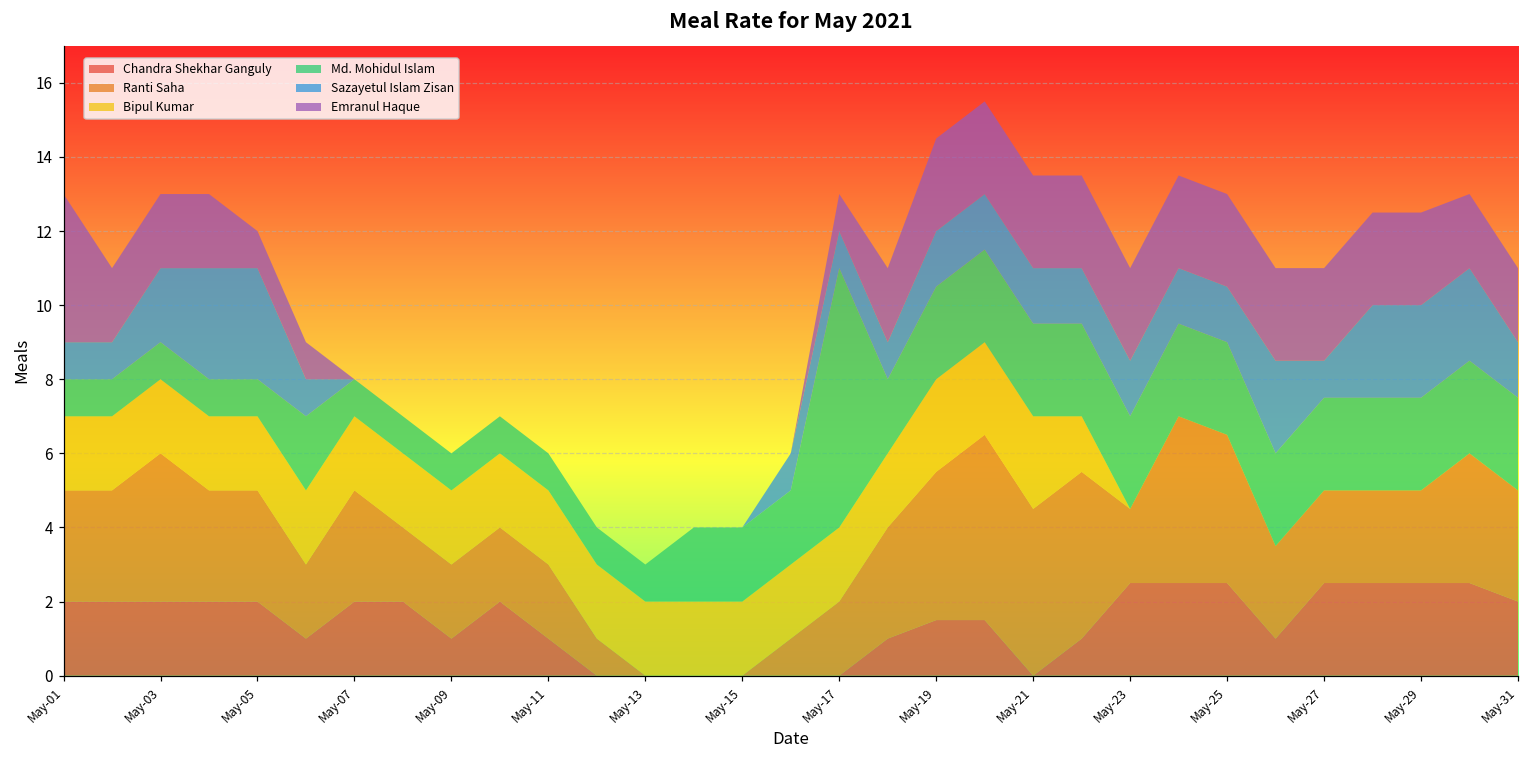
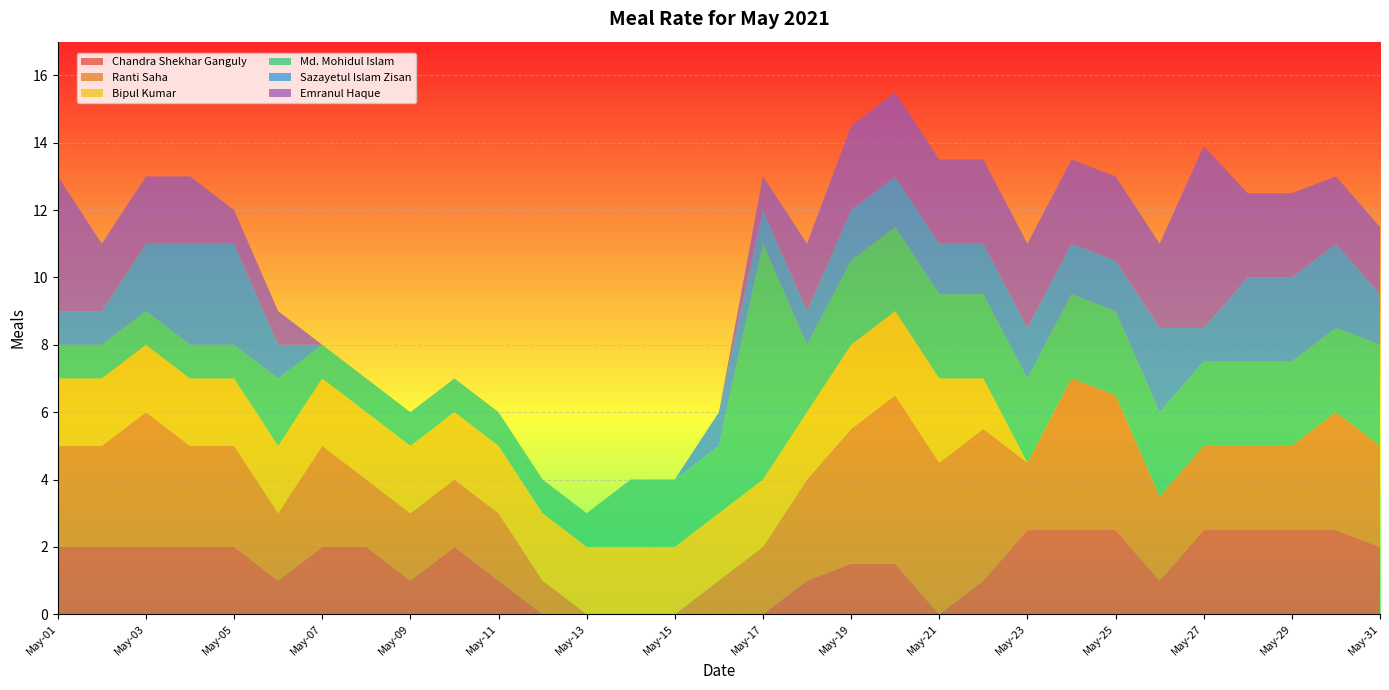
  {
    "Bipul Kumar": {
      "May-01": 2.0,
      "May-03": 2.0,
      "May-05": 2.0,
      "May-07": 2.0,
      "May-09": 2.0,
      "May-11": 2.0,
      "May-13": 2.0,
      "May-15": 2.0,
      "May-17": 2.0,
      "May-19": 2.5,
      "May-21": 2.5
    },
    "Md. Mohidul Islam": {
      "May-01": 1.0,
      "May-03": 1.0,
      "May-05": 1.0,
      "May-17": 7.0,
      "May-19": 2.5,
      "May-21": 2.5,
      "May-23": 2.5,
      "May-25": 2.5,
      "May-27": 2.5,
      "May-29": 2.5,
-     "May-31": 2.5
+     "May-31": 3.0
    },
    "Sazayetul Islam Zisan": {
      "May-01": 1.0,
      "May-03": 2.0,
      "May-05": 3.0,
      "May-17": 1.0,
      "May-19": 1.5,
      "May-21": 1.5,
      "May-23": 1.5,
      "May-25": 1.5,
      "May-27": 1.0,
      "May-29": 2.5,
      "May-31": 1.5
    },
    "Emranul Haque": {
      "May-01": 4.0,
      "May-03": 2.0,
      "May-05": 1.0,
      "May-17": 1.0,
      "May-19": 2.5,
      "May-21": 2.5,
      "May-23": 2.5,
      "May-25": 2.5,
-     "May-27": 2.5,
+     "May-27": 5.4,
      "May-29": 2.5,
      "May-31": 2.0
    }
  }
